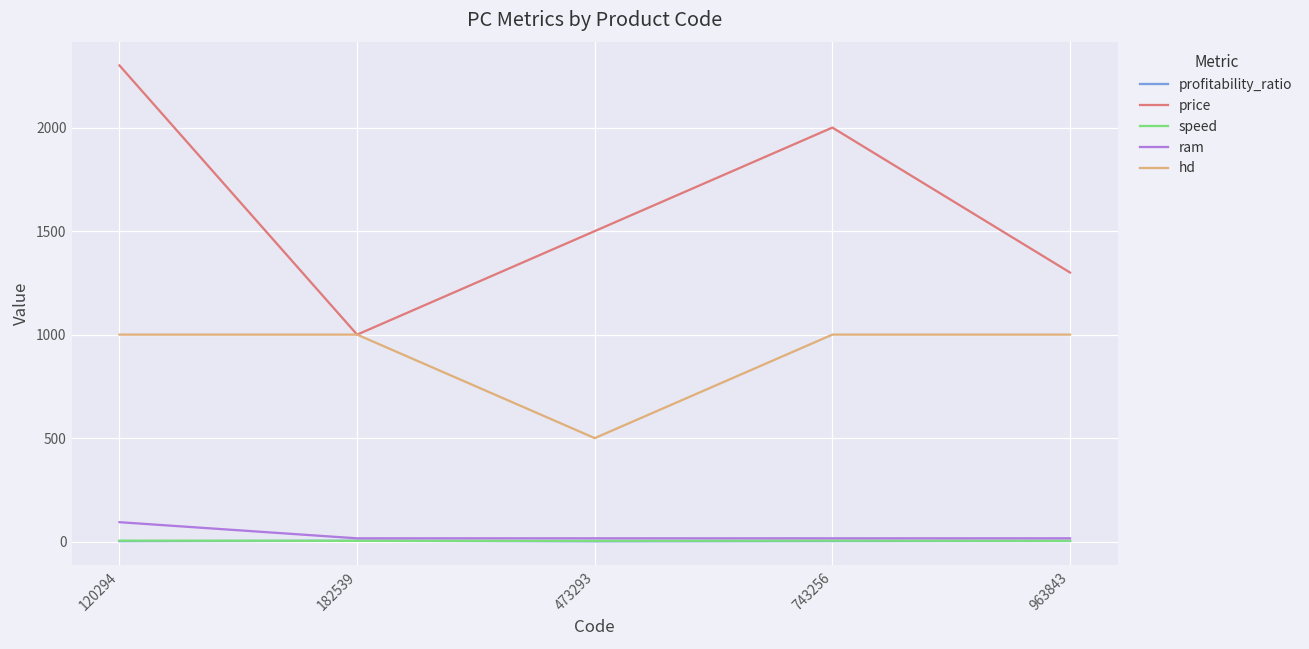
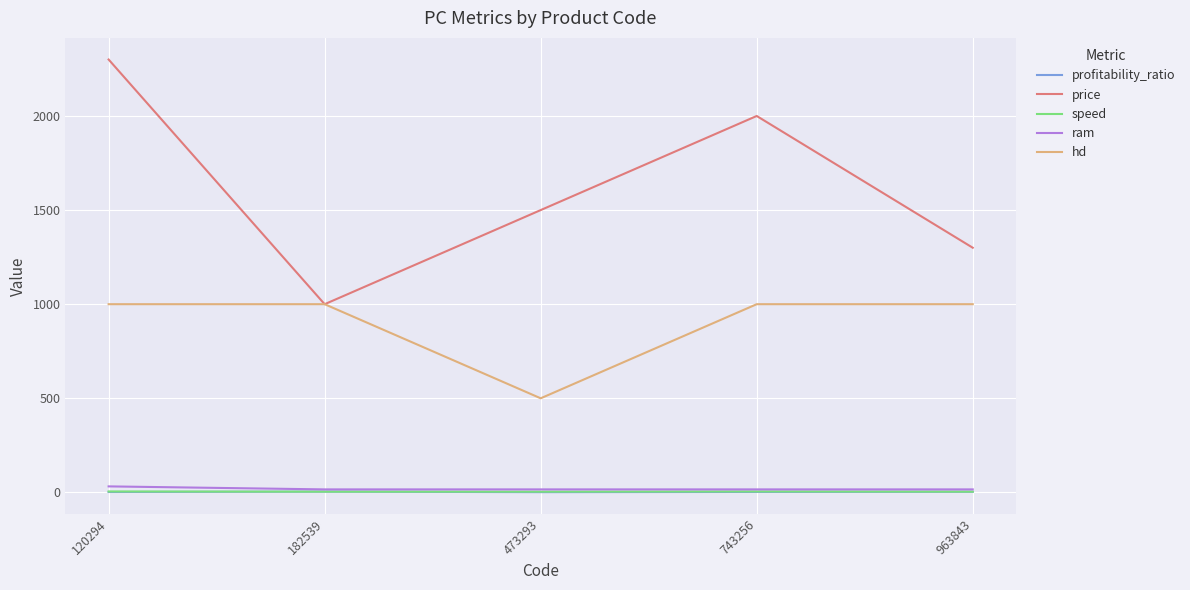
  {
    "speed": {
      "473293": 0
    },
    "ram": {
-     "120294": 90
+     "120294": 30
    }
  }
